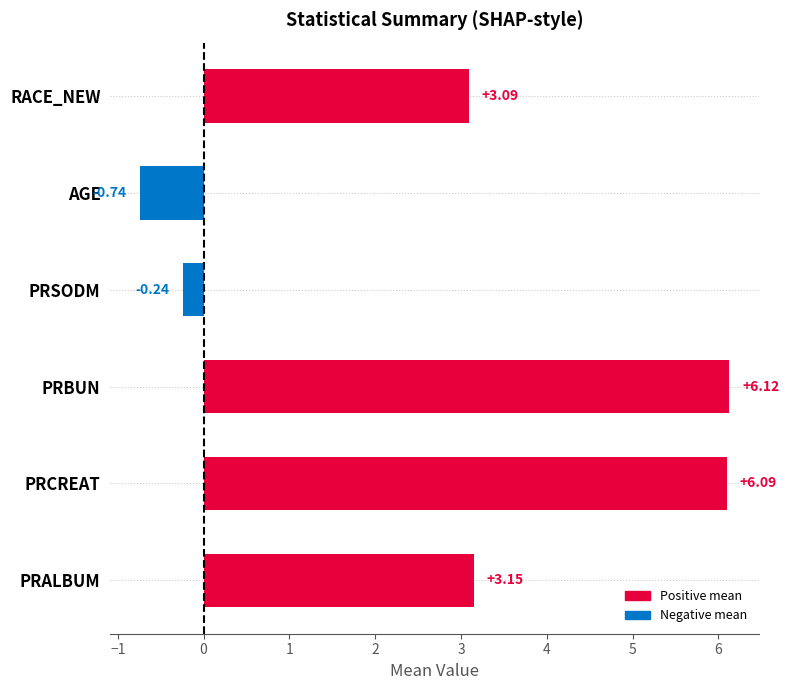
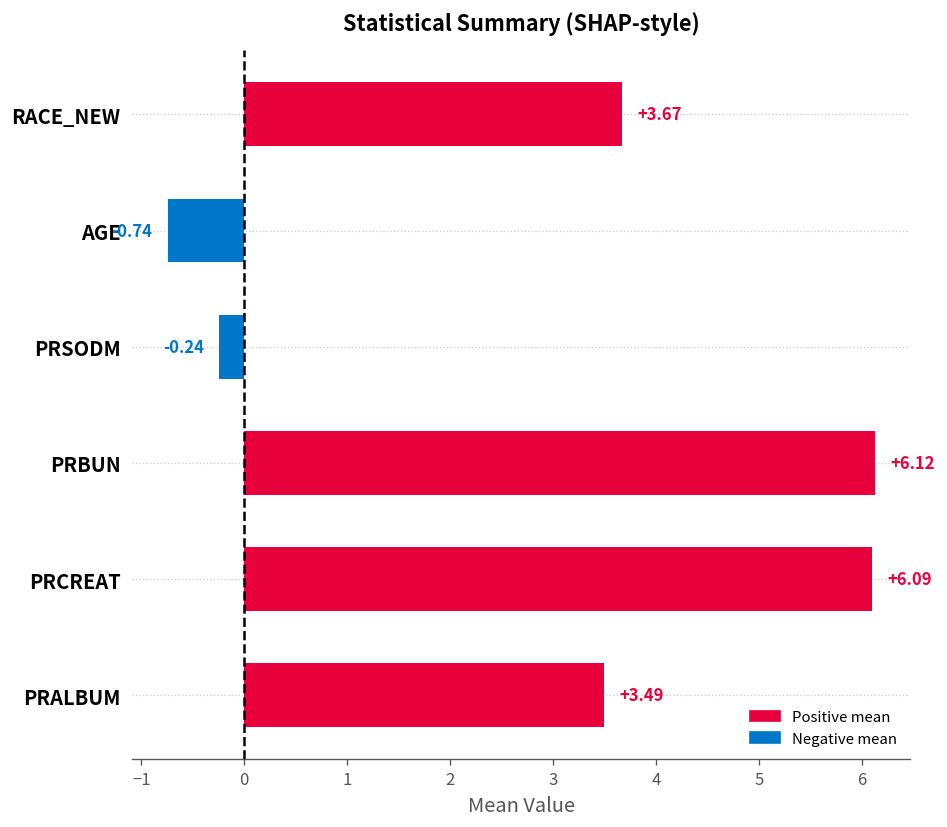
  {
-   "RACE_NEW": "+3.09",
+   "RACE_NEW": "+3.67",
    "AGE": "-0.74",
    "PRSODM": "-0.24",
    "PRBUN": "+6.12",
    "PRCREAT": "+6.09",
-   "PRALBUM": "+3.15"
+   "PRALBUM": "+3.49"
  }
